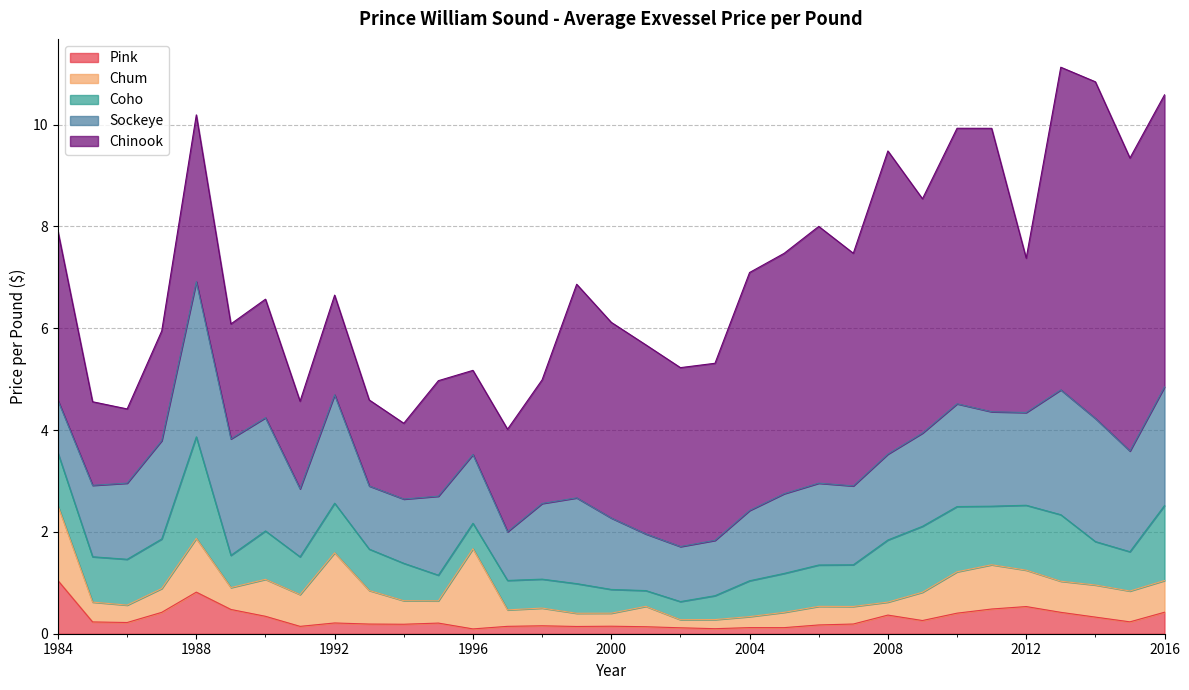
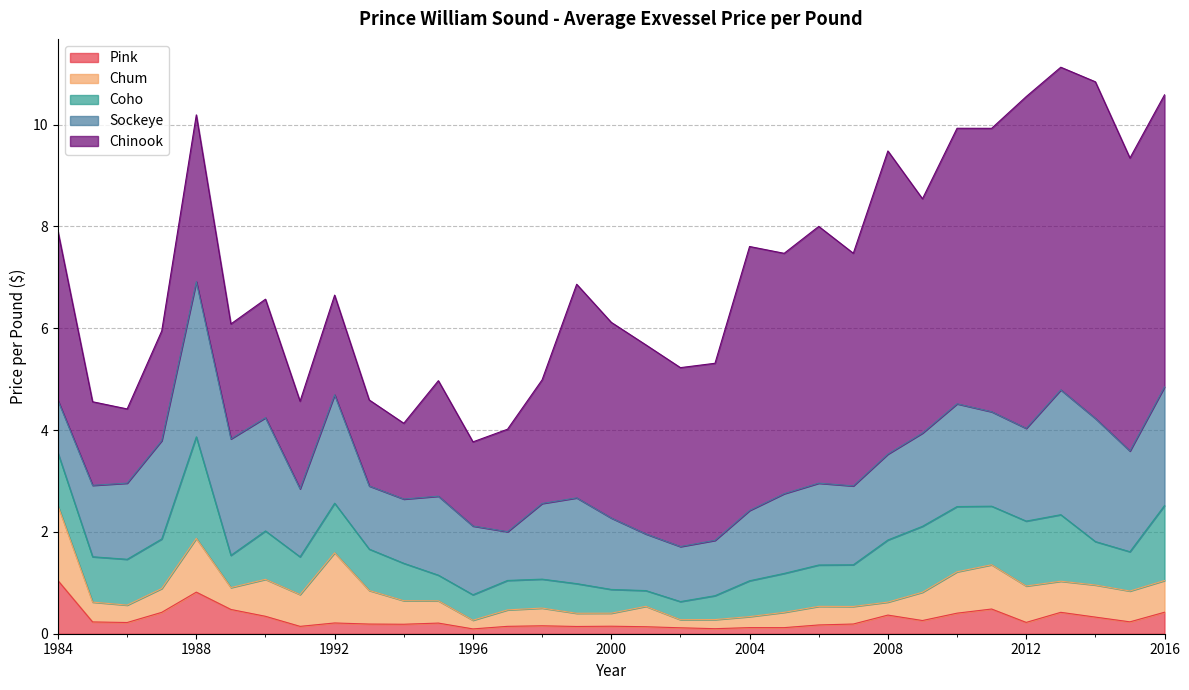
  {
    "Pink": {
      "1984": 1.0,
      "1988": 0.8,
      "1992": 0.2,
      "1996": 0.1,
      "2000": 0.1,
      "2004": 0.1,
      "2008": 0.4,
-     "2012": 0.5,
+     "2012": 0.2,
      "2016": 0.4
    },
    "Chum": {
      "1984": 1.5,
      "1988": 1.1,
      "1992": 1.4,
-     "1996": 1.6,
+     "1996": 0.2,
      "2000": 0.3,
      "2004": 0.2,
      "2008": 0.3,
      "2012": 0.7,
      "2016": 0.6
    },
    "Chinook": {
      "1984": 3.3,
      "1988": 3.3,
      "1992": 2.0,
      "1996": 1.7,
      "2000": 3.8,
-     "2004": 4.7,
+     "2004": 5.2,
      "2008": 6.0,
-     "2012": 3.0,
+     "2012": 6.5,
      "2016": 5.7
    }
  }
